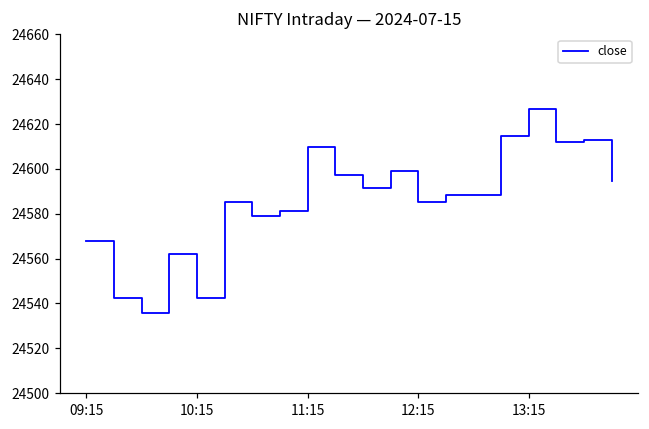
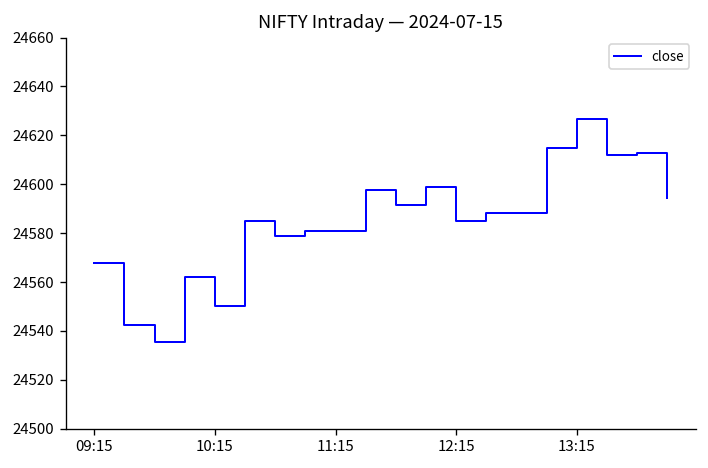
  {
    "09:15": 24568,
-   "10:15": 24542,
-   "11:15": 24610,
+   "10:15": 24550,
+   "11:15": 24581,
    "12:15": 24585,
    "13:15": 24627
  }
